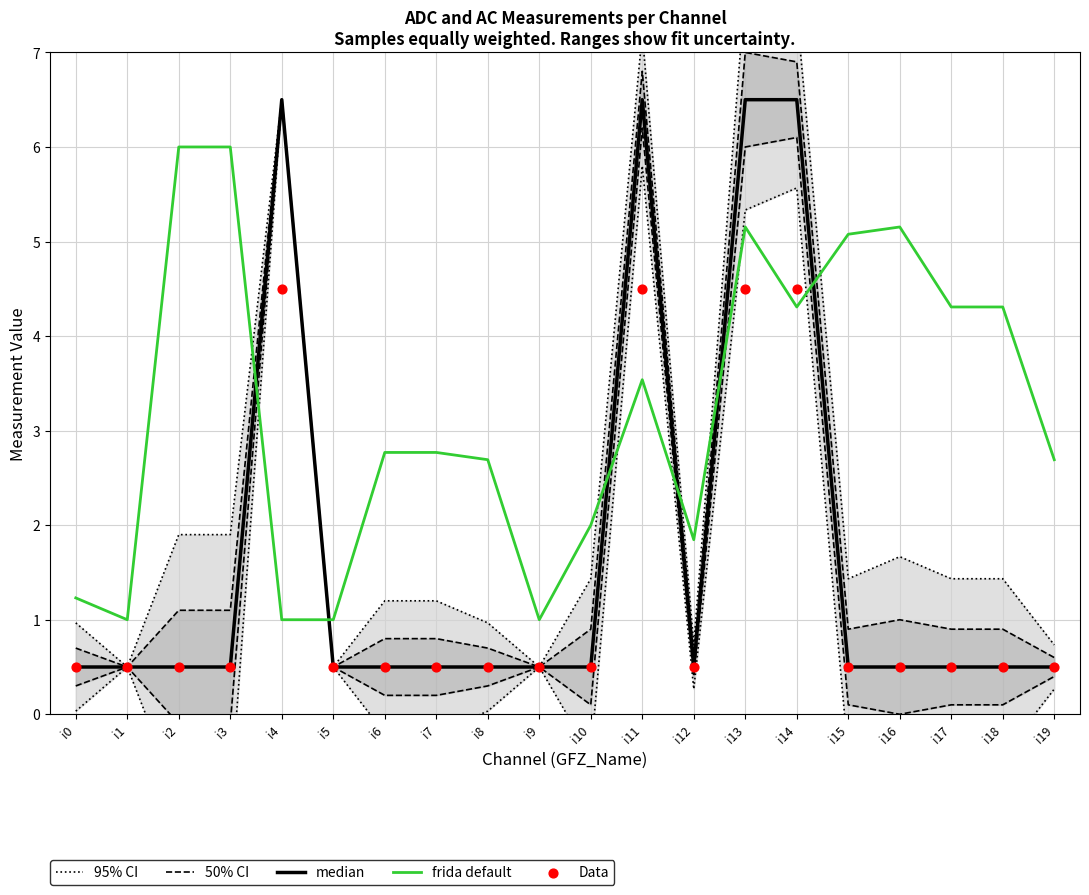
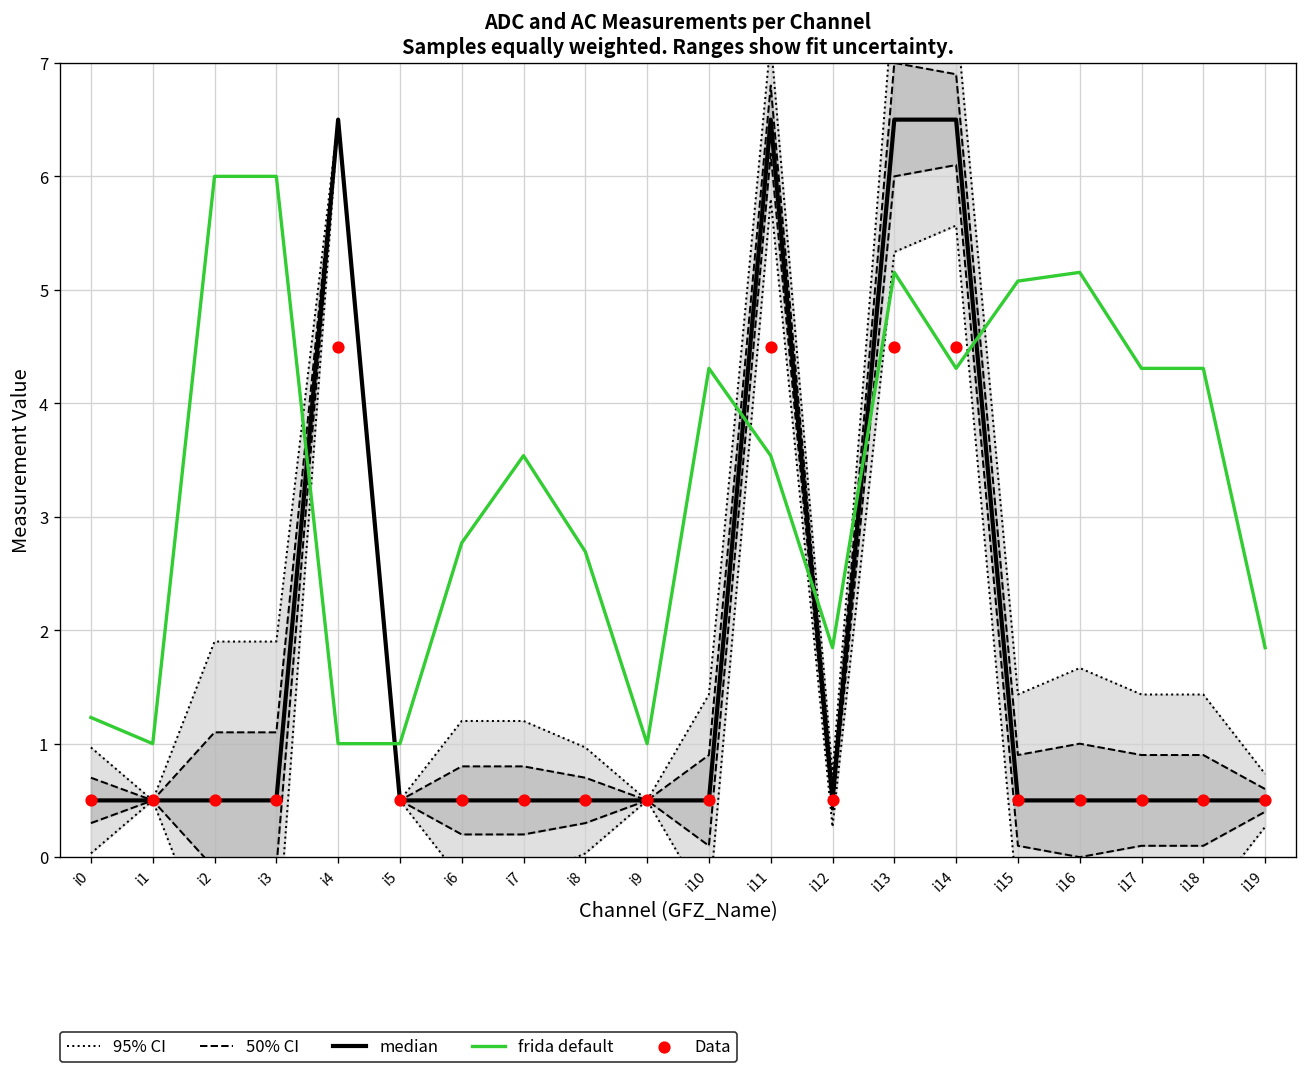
  {
    "frida default": {
      "i0": 1.2,
      "i1": 1.0,
      "i2": 6.0,
      "i3": 6.0,
      "i4": 1.0,
      "i5": 1.0,
      "i6": 2.8,
-     "i7": 2.8,
+     "i7": 3.5,
      "i8": 2.7,
      "i9": 1.0,
-     "i10": 2.0,
+     "i10": 4.3,
      "i11": 3.5,
      "i12": 1.8,
      "i13": 5.2,
      "i14": 4.3,
      "i15": 5.1,
      "i16": 5.2,
      "i17": 4.3,
      "i18": 4.3,
-     "i19": 2.7
+     "i19": 1.8
    }
  }
